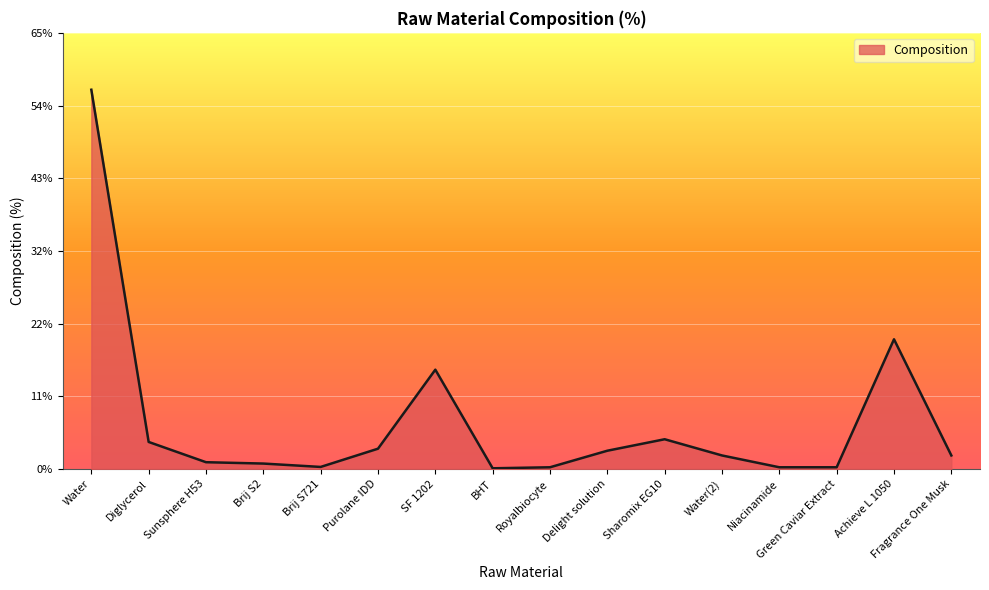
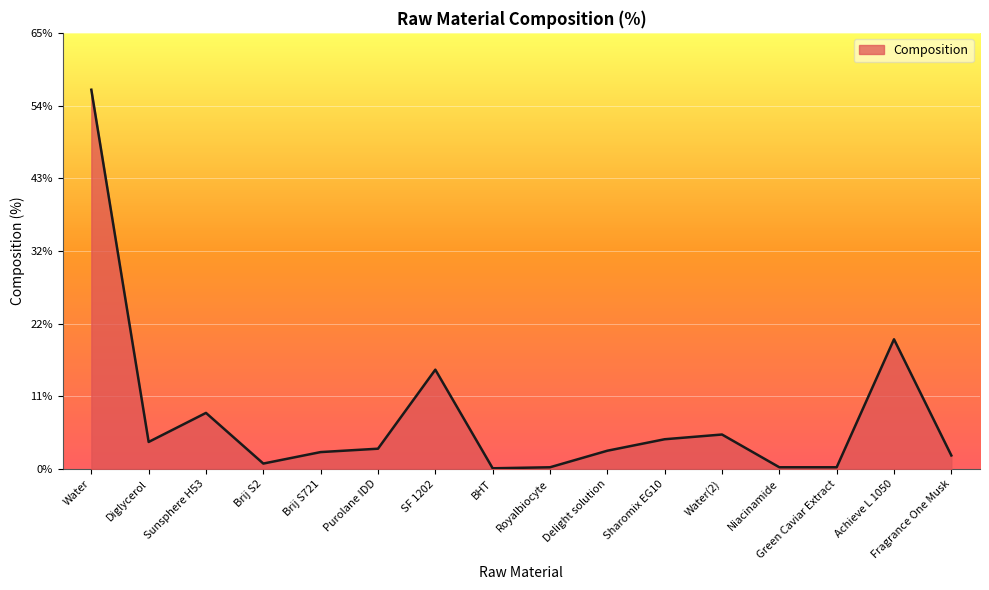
  {
    "Water": "56%",
    "Diglycerol": "4%",
-   "Sunsphere H53": "1%",
+   "Sunsphere H53": "8%",
    "Brij S2": "1%",
-   "Brij S721": "0%",
+   "Brij S721": "3%",
    "Purolane IDD": "3%",
    "SF 1202": "15%",
    "BHT": "0%",
    "Royalbiocyte": "0%",
    "Delight solution": "3%",
    "Sharomix EG10": "4%",
-   "Water(2)": "2%",
+   "Water(2)": "5%",
    "Niacinamide": "0%",
    "Green Caviar Extract": "0%",
    "Achieve L 1050": "19%",
    "Fragrance One Musk": "2%"
  }
